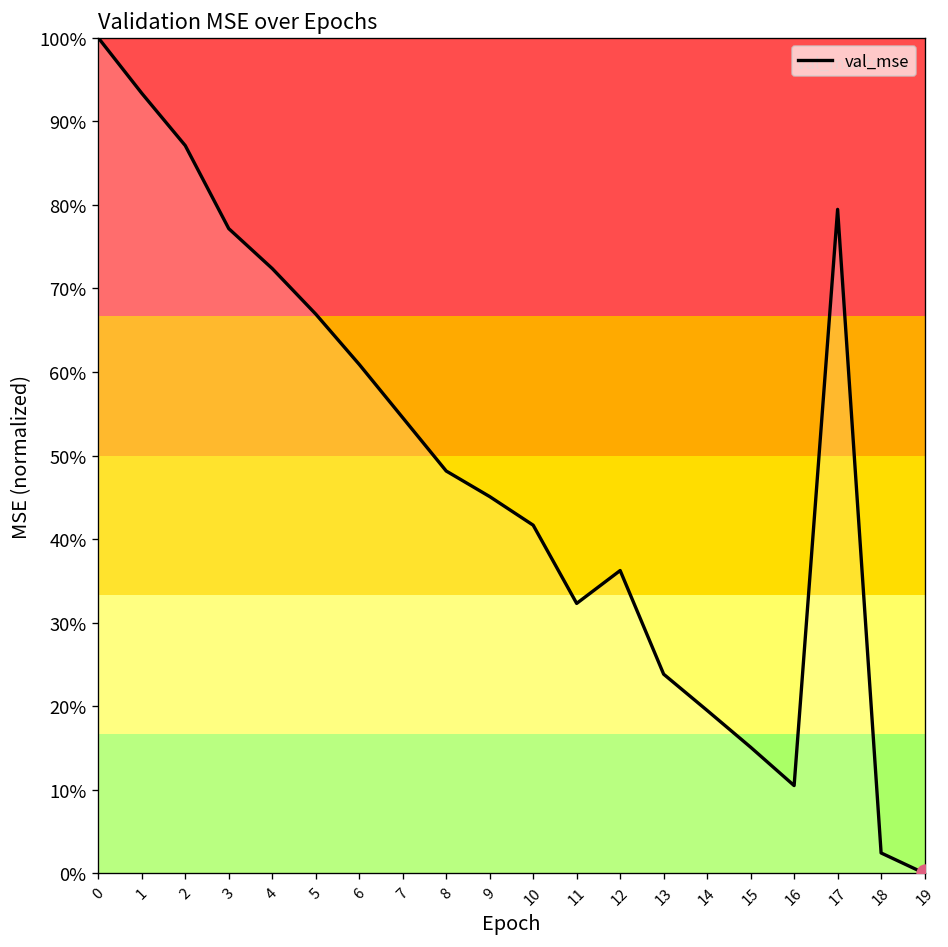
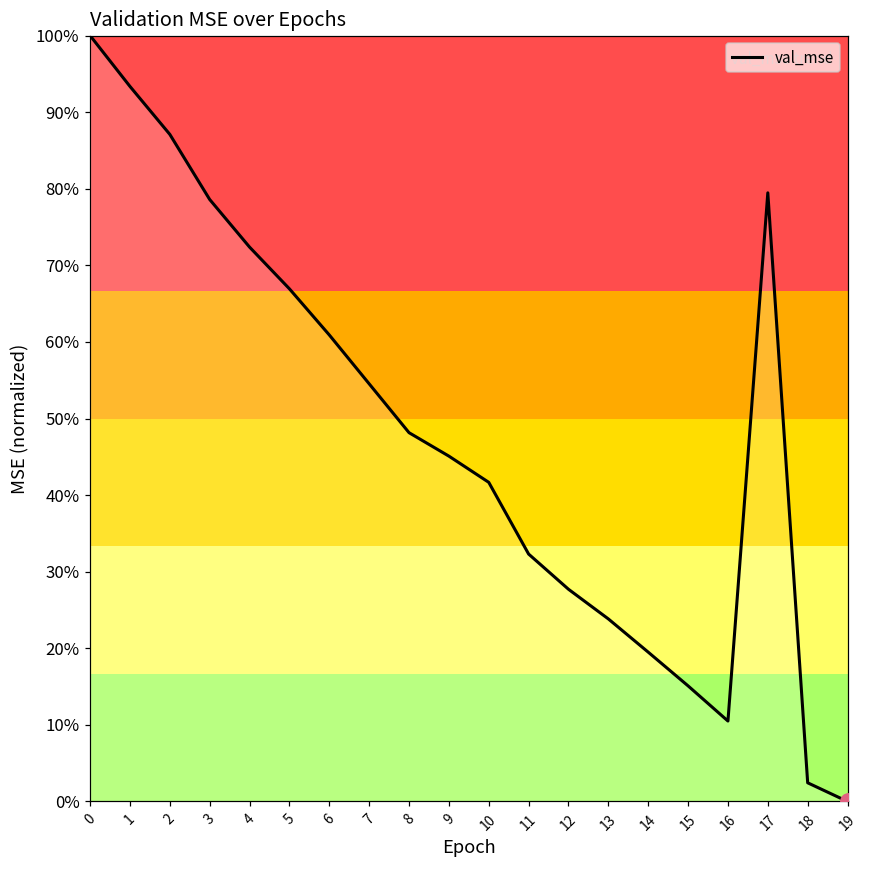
  {
    "val_mse": {
      "0": "100%",
      "1": "93%",
      "2": "87%",
-     "3": "77%",
+     "3": "79%",
      "4": "72%",
      "5": "67%",
      "6": "61%",
      "7": "55%",
      "8": "48%",
      "9": "45%",
      "10": "42%",
      "11": "32%",
-     "12": "36%",
+     "12": "28%",
      "13": "24%",
      "14": "19%",
      "15": "15%",
      "16": "11%",
      "17": "79%",
      "18": "2%"
    }
  }
